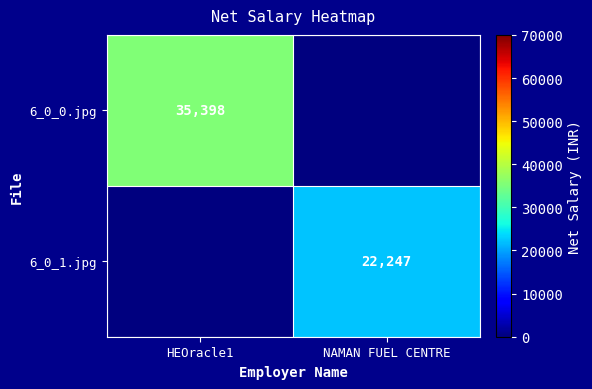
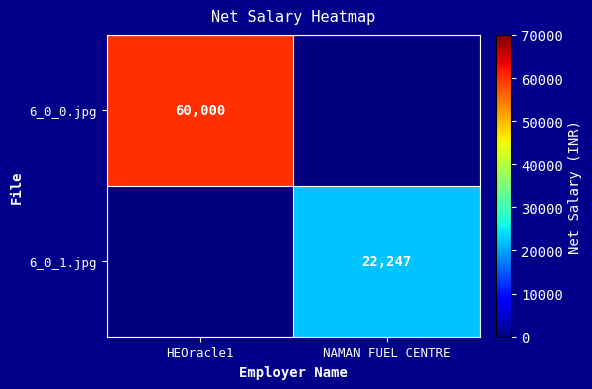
  {
    "6_0_0.jpg": {
-     "HEOracle1": "35,398"
+     "HEOracle1": "60,000"
    },
    "6_0_1.jpg": {
      "NAMAN FUEL CENTRE": "22,247"
    }
  }
